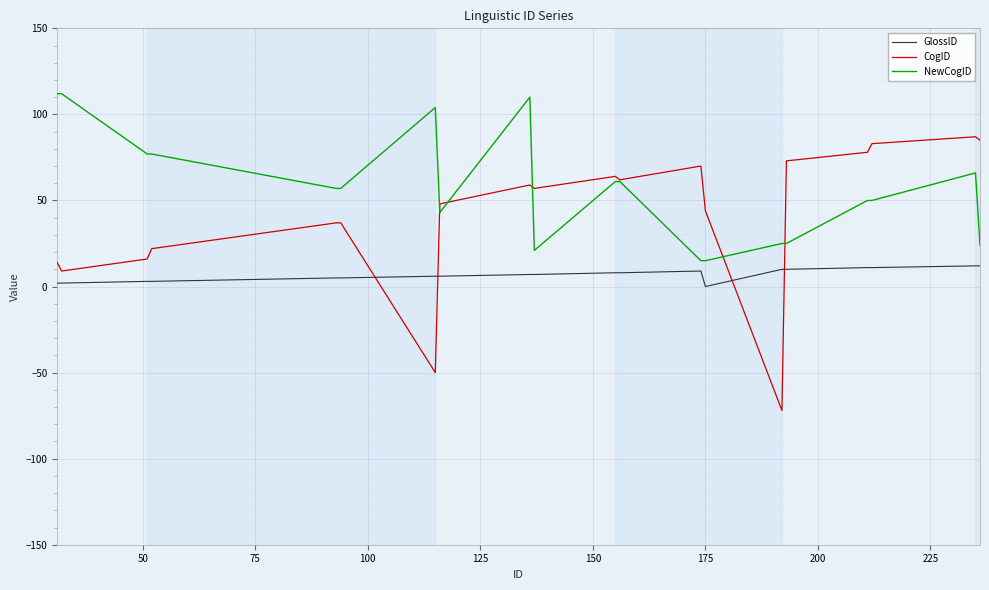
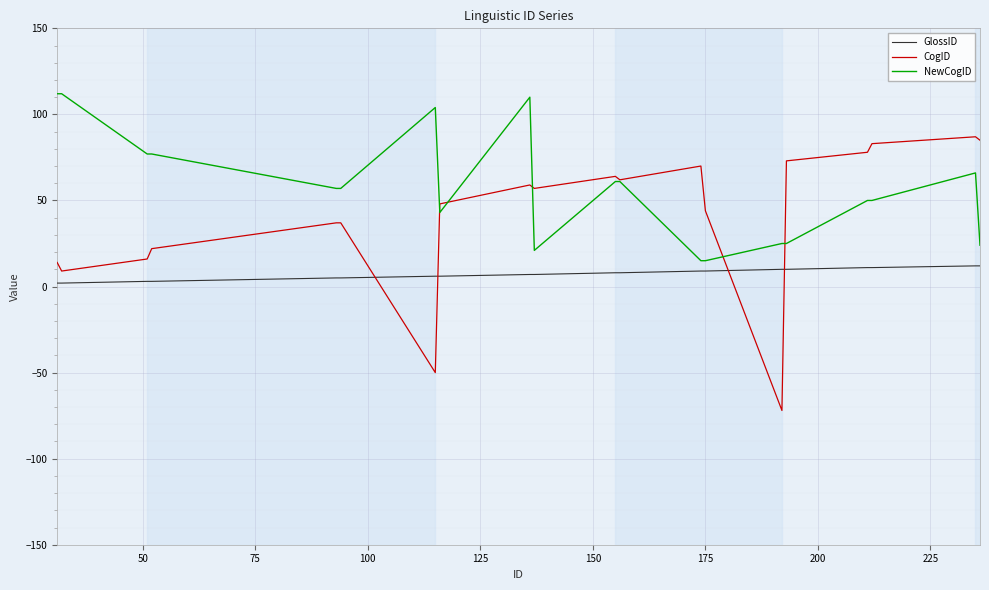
  {
    "GlossID": {
-     "175": 0
+     "175": 9
    },
    "CogID": {
      "175": 44
    },
    "NewCogID": {
      "175": 15
    }
  }
